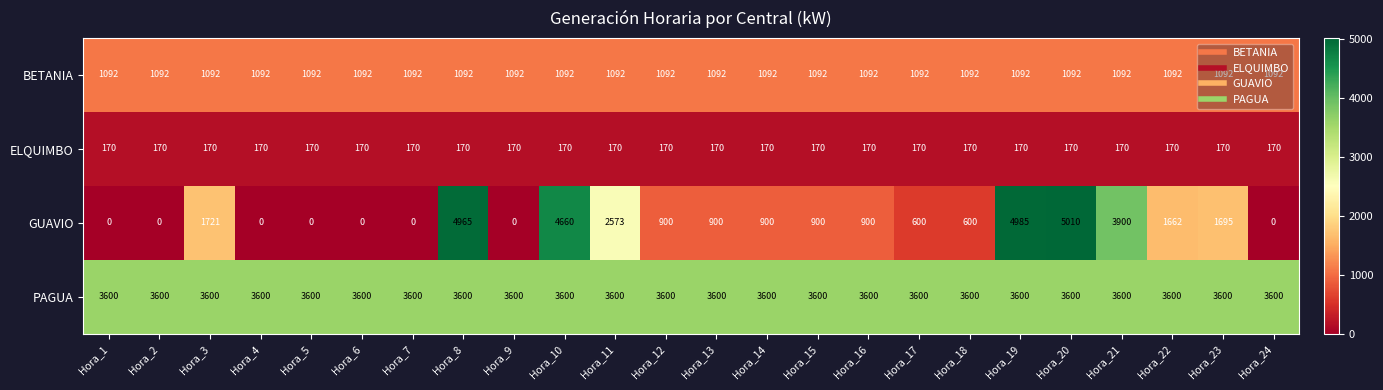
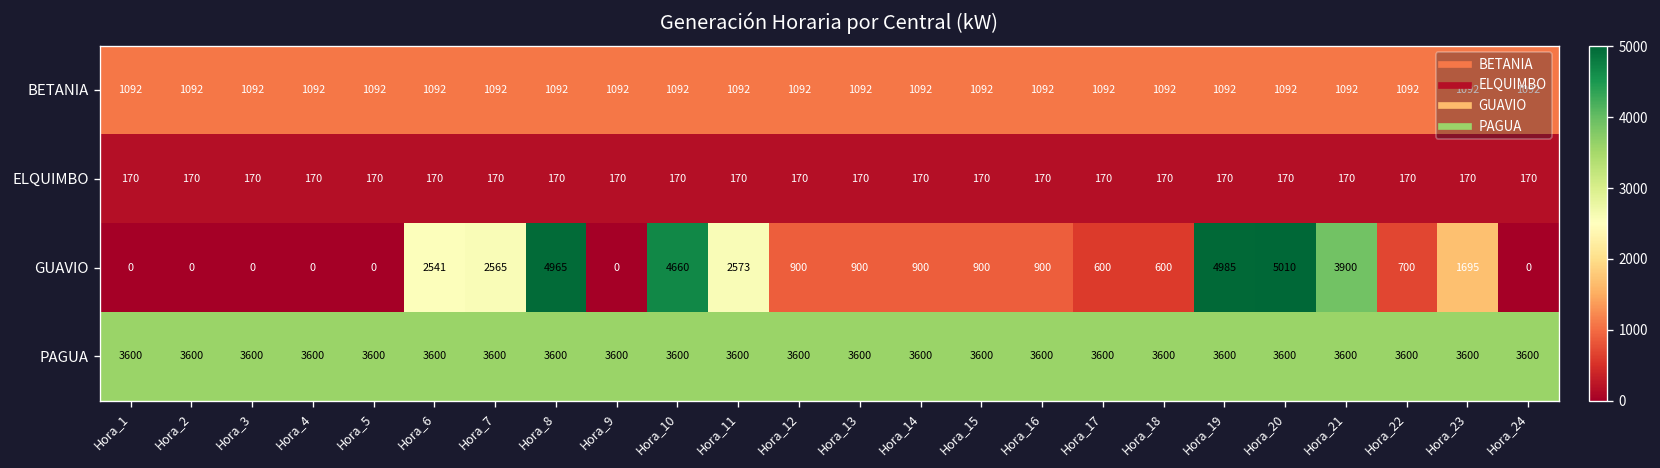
  {
    "BETANIA": {
      "Hora_1": 1092,
      "Hora_2": 1092,
      "Hora_3": 1092,
      "Hora_4": 1092,
      "Hora_5": 1092,
      "Hora_6": 1092,
      "Hora_7": 1092,
      "Hora_8": 1092,
      "Hora_9": 1092,
      "Hora_10": 1092,
      "Hora_11": 1092,
      "Hora_12": 1092,
      "Hora_13": 1092,
      "Hora_14": 1092,
      "Hora_15": 1092,
      "Hora_16": 1092,
      "Hora_17": 1092,
      "Hora_18": 1092,
      "Hora_19": 1092,
      "Hora_20": 1092,
      "Hora_21": 1092,
      "Hora_22": 1092
    },
    "ELQUIMBO": {
      "Hora_1": 170,
      "Hora_2": 170,
      "Hora_3": 170,
      "Hora_4": 170,
      "Hora_5": 170,
      "Hora_6": 170,
      "Hora_7": 170,
      "Hora_8": 170,
      "Hora_9": 170,
      "Hora_10": 170,
      "Hora_11": 170,
      "Hora_12": 170,
      "Hora_13": 170,
      "Hora_14": 170,
      "Hora_15": 170,
      "Hora_16": 170,
      "Hora_17": 170,
      "Hora_18": 170,
      "Hora_19": 170,
      "Hora_20": 170,
      "Hora_21": 170,
      "Hora_22": 170,
      "Hora_23": 170,
      "Hora_24": 170
    },
    "GUAVIO": {
      "Hora_1": 0,
      "Hora_2": 0,
-     "Hora_3": 1721,
+     "Hora_3": 0,
      "Hora_4": 0,
      "Hora_5": 0,
-     "Hora_6": 0,
-     "Hora_7": 0,
+     "Hora_6": 2541,
+     "Hora_7": 2565,
      "Hora_8": 4965,
      "Hora_9": 0,
      "Hora_10": 4660,
      "Hora_11": 2573,
      "Hora_12": 900,
      "Hora_13": 900,
      "Hora_14": 900,
      "Hora_15": 900,
      "Hora_16": 900,
      "Hora_17": 600,
      "Hora_18": 600,
      "Hora_19": 4985,
      "Hora_20": 5010,
      "Hora_21": 3900,
-     "Hora_22": 1662,
+     "Hora_22": 700,
      "Hora_23": 1695,
      "Hora_24": 0
    },
    "PAGUA": {
      "Hora_1": 3600,
      "Hora_2": 3600,
      "Hora_3": 3600,
      "Hora_4": 3600,
      "Hora_5": 3600,
      "Hora_6": 3600,
      "Hora_7": 3600,
      "Hora_8": 3600,
      "Hora_9": 3600,
      "Hora_10": 3600,
      "Hora_11": 3600,
      "Hora_12": 3600,
      "Hora_13": 3600,
      "Hora_14": 3600,
      "Hora_15": 3600,
      "Hora_16": 3600,
      "Hora_17": 3600,
      "Hora_18": 3600,
      "Hora_19": 3600,
      "Hora_20": 3600,
      "Hora_21": 3600,
      "Hora_22": 3600,
      "Hora_23": 3600,
      "Hora_24": 3600
    }
  }
